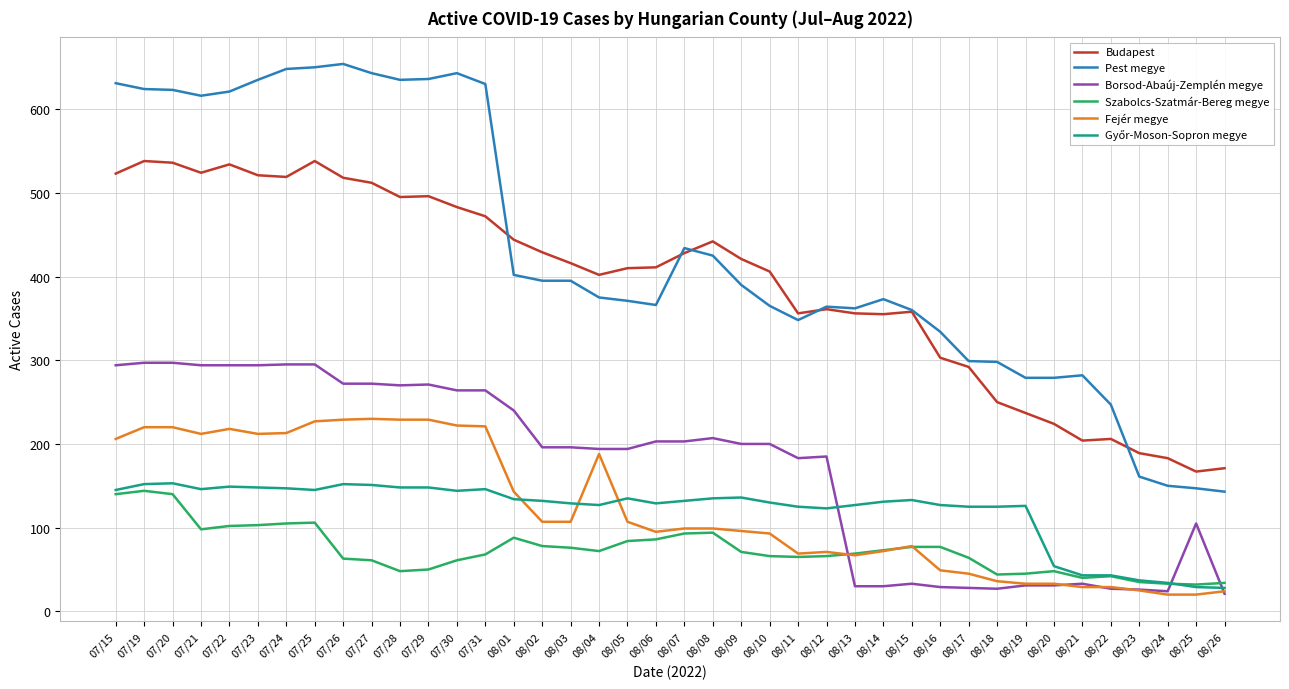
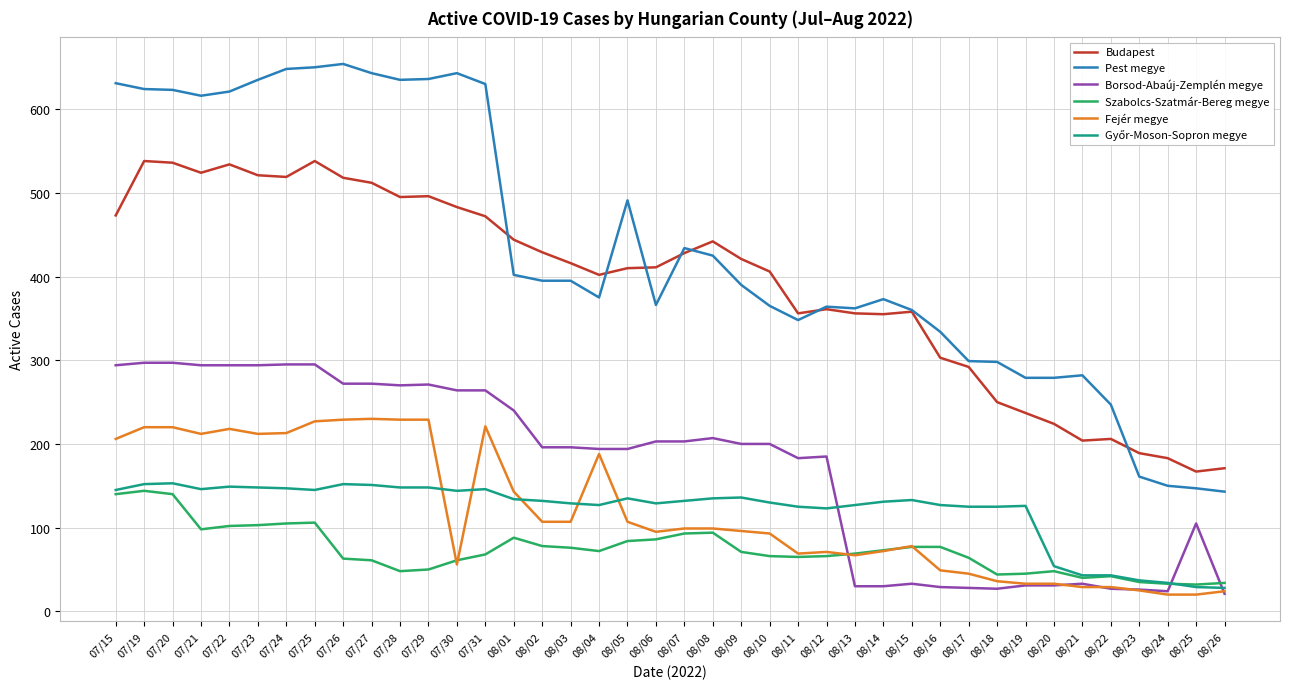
  {
    "Budapest": {
-     "07/15": 520,
+     "07/15": 470,
      "07/19": 540,
      "07/20": 540,
      "07/21": 520,
      "07/22": 530,
      "07/23": 520,
      "07/24": 520,
      "07/25": 540,
      "07/26": 520,
      "07/27": 510,
      "07/28": 500,
      "07/29": 500,
      "07/30": 480,
      "07/31": 470,
      "08/01": 440,
      "08/02": 430,
      "08/03": 420,
      "08/04": 400,
      "08/05": 410,
      "08/06": 410,
      "08/07": 430,
      "08/08": 440,
      "08/09": 420,
      "08/10": 410,
      "08/11": 360,
      "08/13": 360,
      "08/14": 360,
      "08/16": 300,
      "08/17": 290,
      "08/18": 250,
      "08/19": 240,
      "08/20": 220,
      "08/21": 200,
      "08/22": 210,
      "08/23": 190,
      "08/24": 180,
      "08/25": 170,
      "08/26": 170
    },
    "Pest megye": {
      "07/15": 630,
      "07/19": 620,
      "07/20": 620,
      "07/21": 620,
      "07/22": 620,
      "07/23": 640,
      "07/24": 650,
      "07/25": 650,
      "07/26": 650,
      "07/27": 640,
      "07/28": 640,
      "07/29": 640,
      "07/30": 640,
      "07/31": 630,
      "08/01": 400,
      "08/02": 400,
      "08/03": 400,
      "08/04": 380,
-     "08/05": 370,
+     "08/05": 490,
      "08/06": 370,
      "08/07": 430,
      "08/08": 430,
      "08/09": 390,
      "08/10": 370,
      "08/11": 350,
      "08/13": 360,
      "08/14": 370,
      "08/16": 330,
      "08/17": 300,
      "08/18": 300,
      "08/19": 280,
      "08/20": 280,
      "08/21": 280,
      "08/22": 250,
      "08/23": 160,
      "08/24": 150,
      "08/25": 150,
      "08/26": 140
    },
    "Borsod-Abaúj-Zemplén megye": {
      "07/15": 290,
      "07/19": 300,
      "07/20": 300,
      "07/21": 290,
      "07/22": 290,
      "07/23": 290,
      "07/24": 300,
      "07/25": 300,
      "07/26": 270,
      "07/27": 270,
      "07/28": 270,
      "07/29": 270,
      "07/30": 260,
      "07/31": 260,
      "08/01": 240,
      "08/02": 200,
      "08/03": 200,
      "08/04": 190,
      "08/05": 190,
      "08/06": 200,
      "08/07": 200,
      "08/08": 210,
      "08/09": 200,
      "08/10": 200,
      "08/11": 180,
      "08/12": 190,
      "08/13": 30,
      "08/14": 30,
      "08/15": 30,
      "08/16": 30,
      "08/17": 30,
      "08/18": 30,
      "08/21": 30,
      "08/24": 20,
      "08/25": 110
    },
    "Fejér megye": {
      "07/15": 210,
      "07/19": 220,
      "07/20": 220,
      "07/21": 210,
      "07/22": 220,
      "07/23": 210,
      "07/24": 210,
      "07/25": 230,
      "07/26": 230,
      "07/27": 230,
      "07/28": 230,
      "07/29": 230,
-     "07/30": 220,
+     "07/30": 60,
      "07/31": 220,
      "08/01": 140,
      "08/02": 110,
      "08/03": 110,
      "08/04": 190,
      "08/05": 110,
      "08/06": 100,
      "08/07": 100,
      "08/08": 100,
      "08/09": 100,
      "08/10": 90,
      "08/11": 70,
      "08/12": 70,
      "08/16": 50,
      "08/17": 50,
      "08/18": 40,
      "08/21": 30,
      "08/24": 20,
      "08/25": 20
    }
  }
